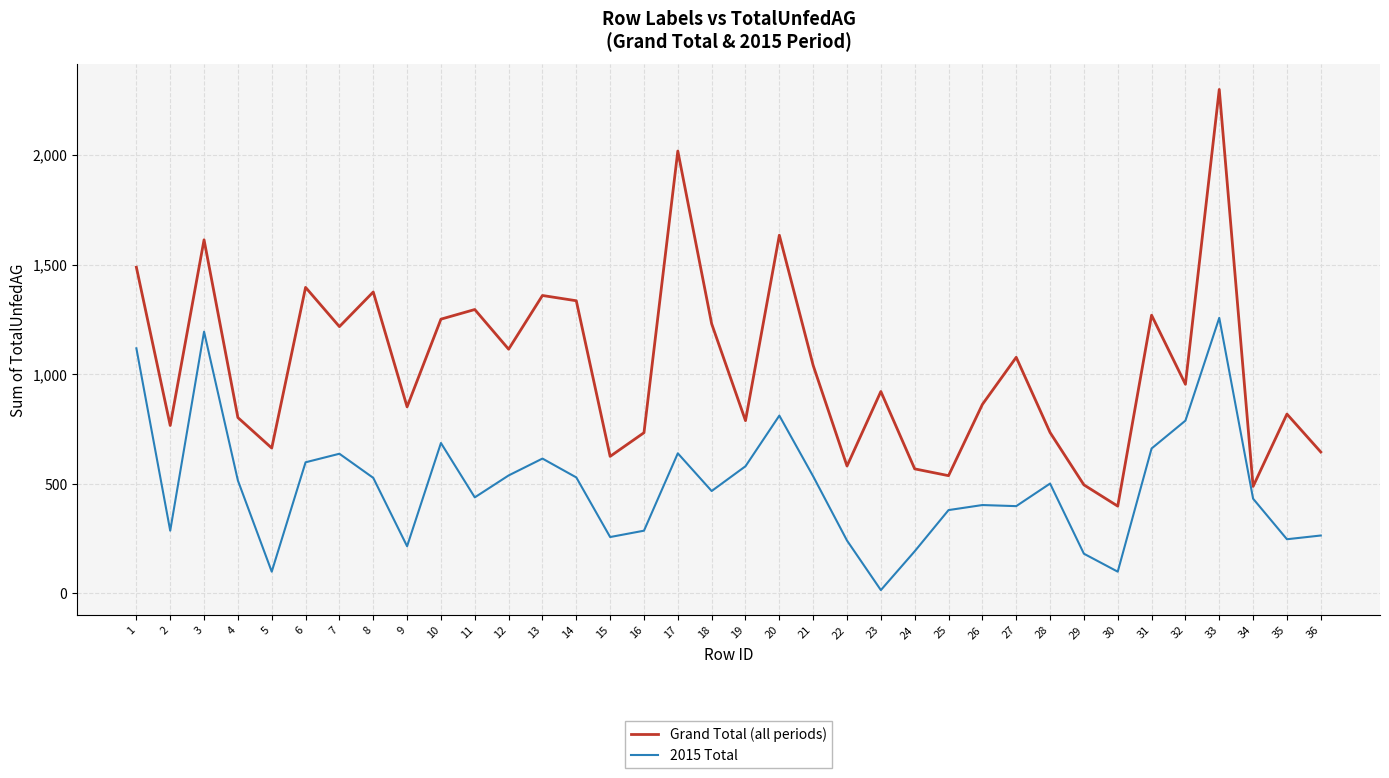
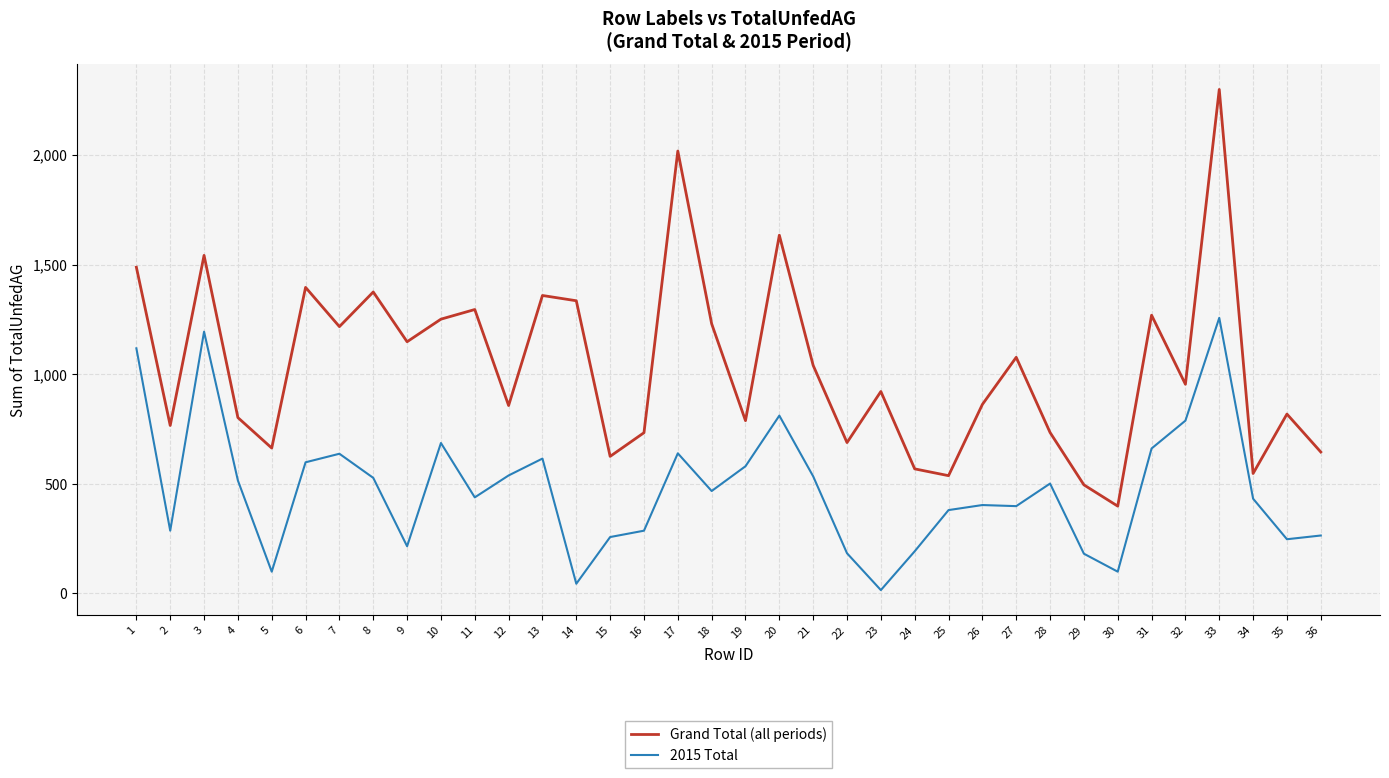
  {
    "Grand Total (all periods)": {
      "1": "1,490",
      "2": "770",
-     "3": "1,610",
+     "3": "1,540",
      "4": "800",
      "5": "660",
      "6": "1,400",
      "7": "1,220",
      "8": "1,380",
-     "9": "850",
+     "9": "1,150",
      "10": "1,250",
      "11": "1,300",
-     "12": "1,110",
+     "12": "860",
      "13": "1,360",
      "14": "1,340",
      "15": "630",
      "16": "730",
      "17": "2,020",
      "18": "1,230",
      "19": "790",
      "20": "1,630",
      "21": "1,040",
-     "22": "580",
+     "22": "690",
      "23": "920",
      "24": "570",
      "25": "540",
      "26": "860",
      "27": "1,080",
      "28": "730",
      "29": "500",
      "30": "400",
      "31": "1,270",
      "32": "950",
      "33": "2,300",
-     "34": "490",
+     "34": "550",
      "35": "820",
      "36": "650"
    },
    "2015 Total": {
      "1": "1,120",
      "2": "290",
      "3": "1,190",
      "4": "520",
      "5": "100",
      "6": "600",
      "7": "640",
      "8": "530",
      "9": "220",
      "10": "690",
      "11": "440",
      "12": "540",
      "13": "620",
-     "14": "530",
+     "14": "40",
      "15": "260",
      "16": "290",
      "17": "640",
      "18": "470",
      "19": "580",
      "20": "810",
      "21": "530",
-     "22": "240",
+     "22": "180",
      "23": "20",
      "24": "190",
      "25": "380",
      "26": "400",
      "27": "400",
      "28": "500",
      "29": "180",
      "30": "100",
      "31": "660",
      "32": "790",
      "33": "1,260",
      "34": "430",
      "35": "250",
      "36": "260"
    }
  }
